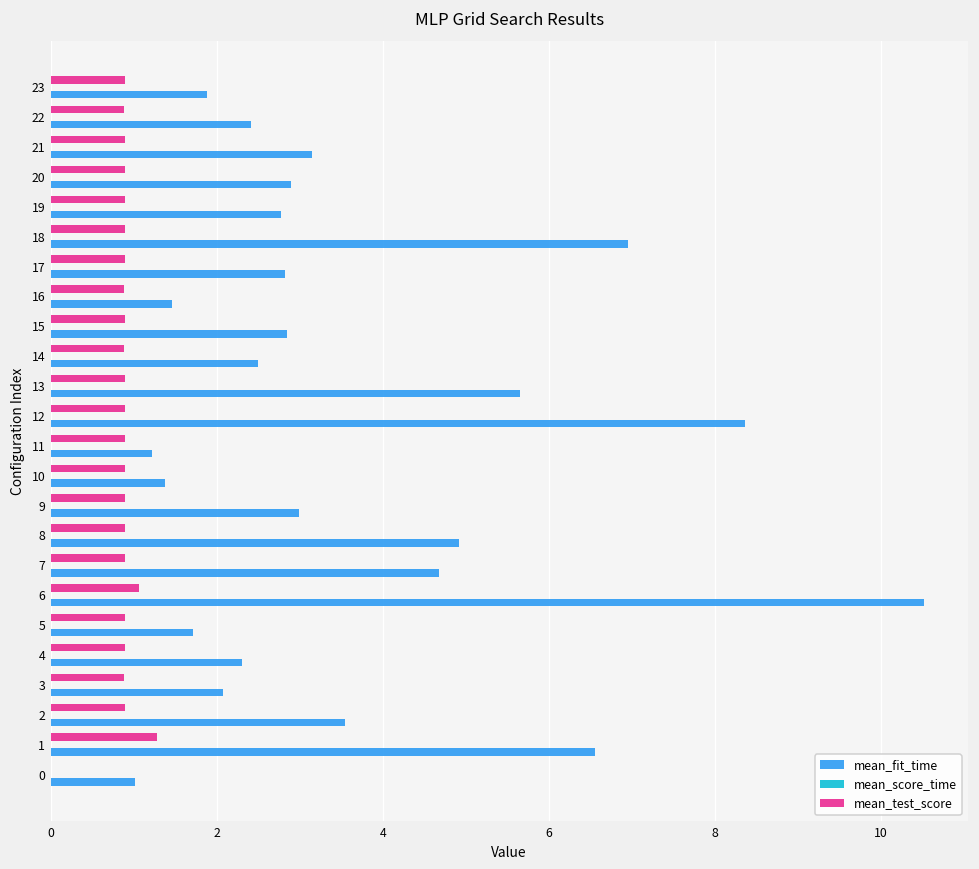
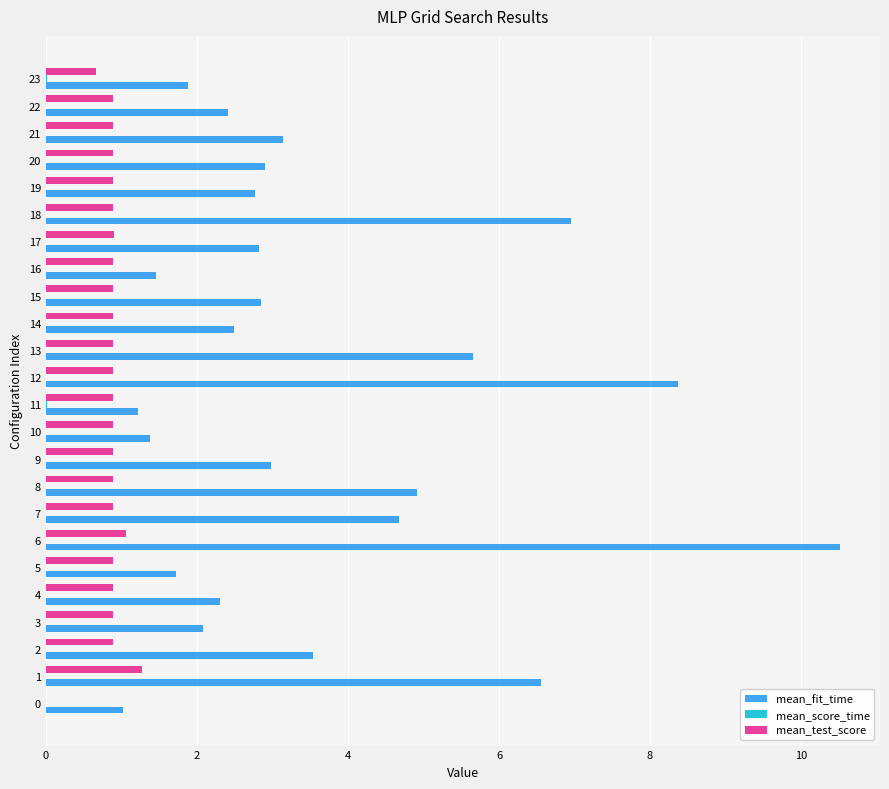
  {
    "mean_test_score": {
-     "23": 0.9,
+     "23": 0.7,
      "22": 0.9,
      "21": 0.9,
      "20": 0.9,
      "19": 0.9,
      "18": 0.9,
      "17": 0.9,
      "16": 0.9,
      "15": 0.9,
      "14": 0.9,
      "13": 0.9,
      "12": 0.9,
      "11": 0.9,
      "10": 0.9,
      "9": 0.9,
      "8": 0.9,
      "7": 0.9,
      "6": 1.1,
      "5": 0.9,
      "4": 0.9,
      "3": 0.9,
      "2": 0.9,
      "1": 1.3,
      "0": 0.0
    }
  }
